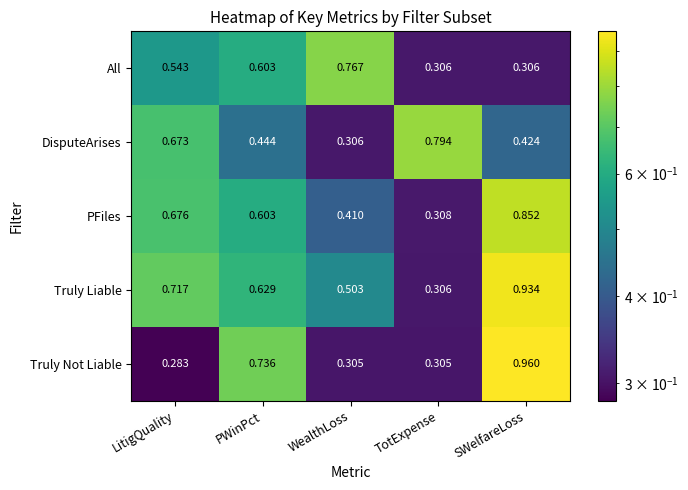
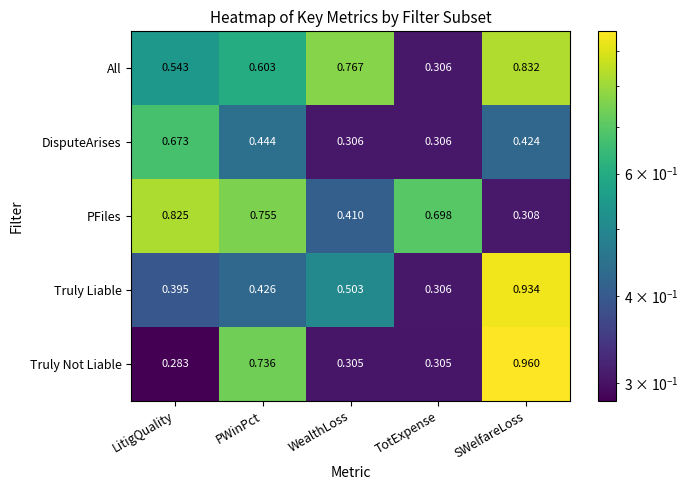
  {
    "All": {
      "LitigQuality": 0.543,
      "PWinPct": 0.603,
      "WealthLoss": 0.767,
      "TotExpense": 0.306,
-     "SWelfareLoss": 0.306
+     "SWelfareLoss": 0.832
    },
    "DisputeArises": {
      "LitigQuality": 0.673,
      "PWinPct": 0.444,
      "WealthLoss": 0.306,
-     "TotExpense": 0.794,
+     "TotExpense": 0.306,
      "SWelfareLoss": 0.424
    },
    "PFiles": {
-     "LitigQuality": 0.676,
-     "PWinPct": 0.603,
+     "LitigQuality": 0.825,
+     "PWinPct": 0.755,
      "WealthLoss": 0.410,
-     "TotExpense": 0.308,
-     "SWelfareLoss": 0.852
+     "TotExpense": 0.698,
+     "SWelfareLoss": 0.308
    },
    "Truly Liable": {
-     "LitigQuality": 0.717,
-     "PWinPct": 0.629,
+     "LitigQuality": 0.395,
+     "PWinPct": 0.426,
      "WealthLoss": 0.503,
      "TotExpense": 0.306,
      "SWelfareLoss": 0.934
    },
    "Truly Not Liable": {
      "LitigQuality": 0.283,
      "PWinPct": 0.736,
      "WealthLoss": 0.305,
      "TotExpense": 0.305,
      "SWelfareLoss": 0.960
    }
  }
